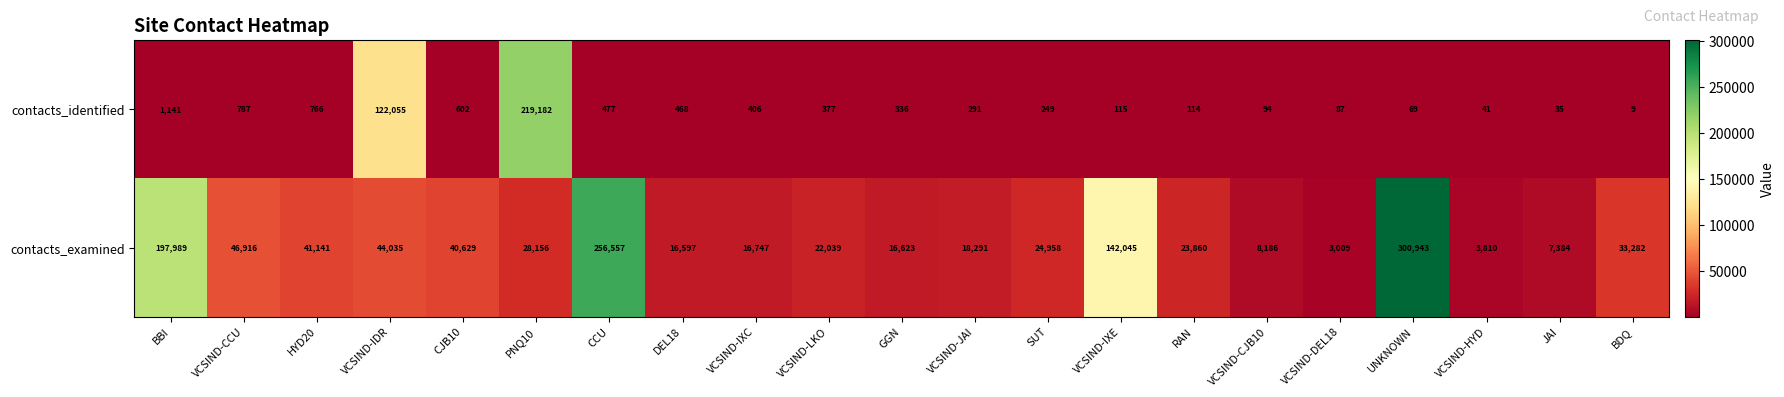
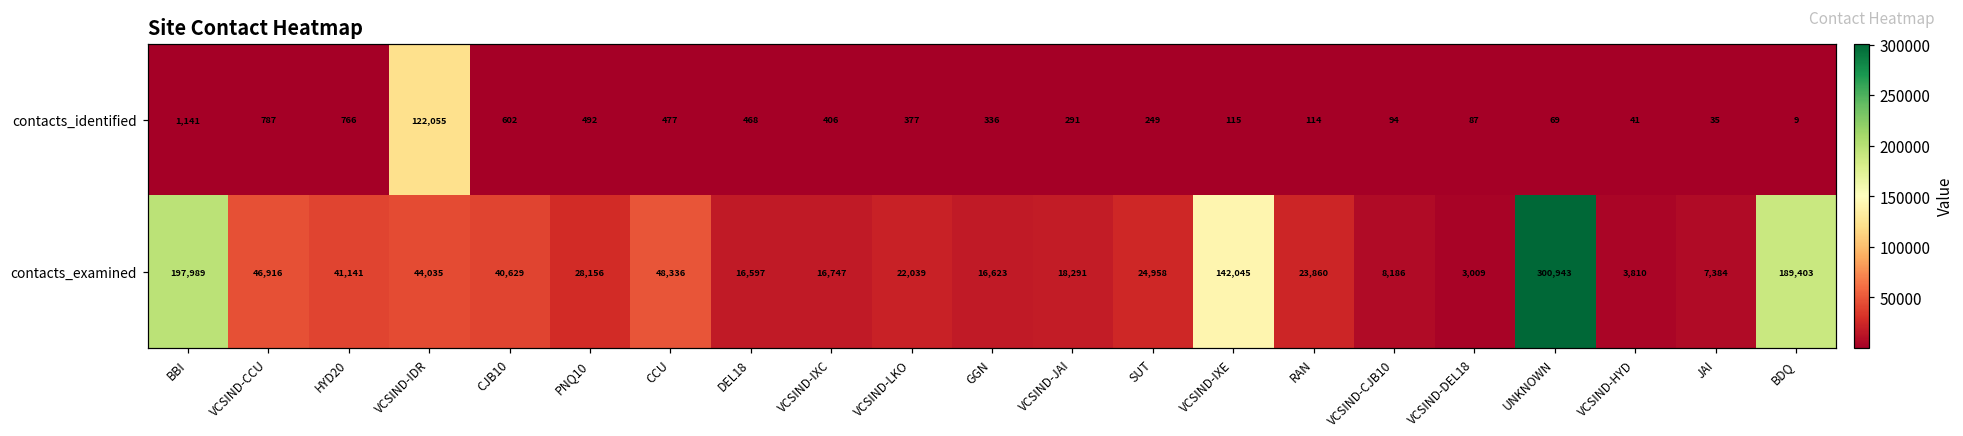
  {
    "contacts_identified": {
      "BBI": "1,141",
      "VCSIND-CCU": "787",
      "HYD20": "766",
      "VCSIND-IDR": "122,055",
      "CJB10": "602",
-     "PNQ10": "219,182",
+     "PNQ10": "492",
      "CCU": "477",
      "DEL18": "468",
      "VCSIND-IXC": "406",
      "VCSIND-LKO": "377",
      "GGN": "336",
      "VCSIND-JAI": "291",
      "SUT": "249",
      "VCSIND-IXE": "115",
      "RAN": "114",
      "VCSIND-CJB10": "94",
      "VCSIND-DEL18": "87",
      "UNKNOWN": "69",
      "VCSIND-HYD": "41",
      "JAI": "35",
      "BDQ": "9"
    },
    "contacts_examined": {
      "BBI": "197,989",
      "VCSIND-CCU": "46,916",
      "HYD20": "41,141",
      "VCSIND-IDR": "44,035",
      "CJB10": "40,629",
      "PNQ10": "28,156",
-     "CCU": "256,557",
+     "CCU": "48,336",
      "DEL18": "16,597",
      "VCSIND-IXC": "16,747",
      "VCSIND-LKO": "22,039",
      "GGN": "16,623",
      "VCSIND-JAI": "18,291",
      "SUT": "24,958",
      "VCSIND-IXE": "142,045",
      "RAN": "23,860",
      "VCSIND-CJB10": "8,186",
      "VCSIND-DEL18": "3,009",
      "UNKNOWN": "300,943",
      "VCSIND-HYD": "3,810",
      "JAI": "7,384",
-     "BDQ": "33,282"
+     "BDQ": "189,403"
    }
  }
